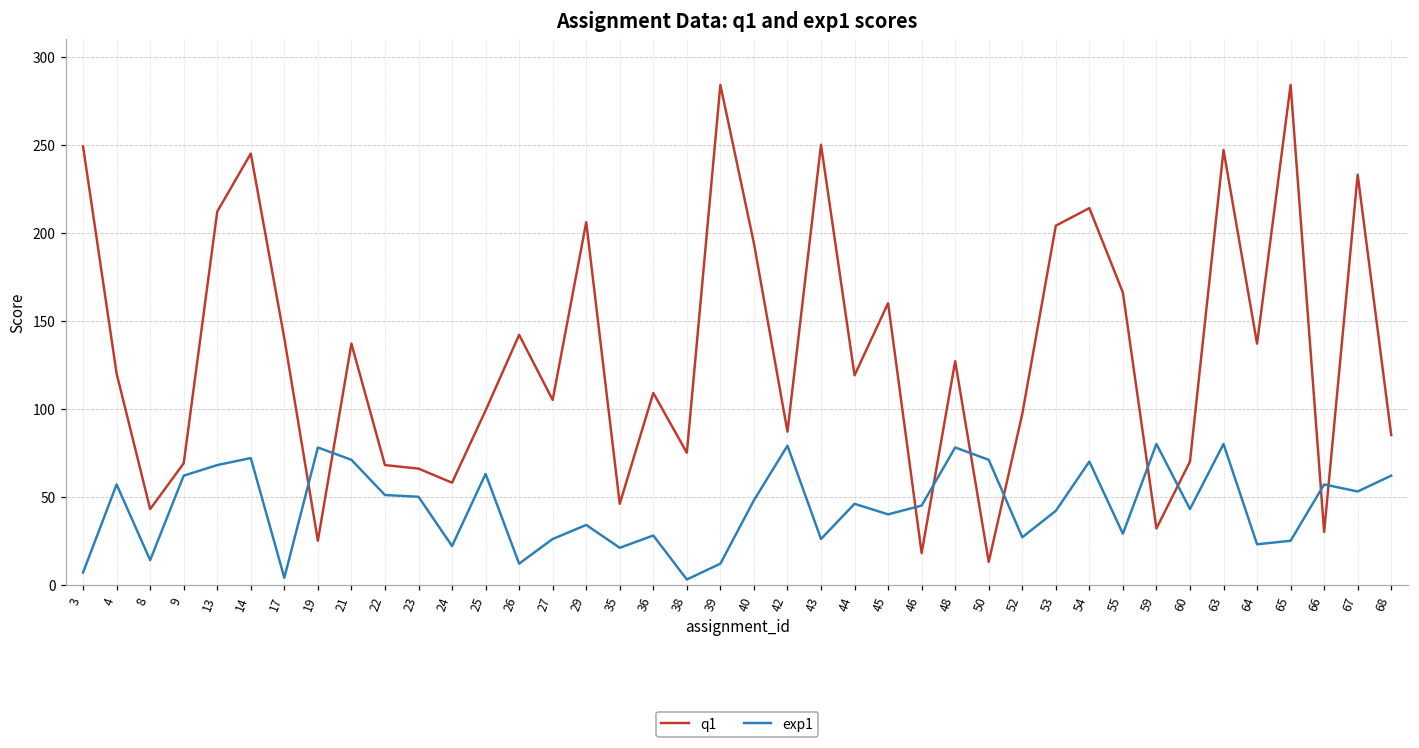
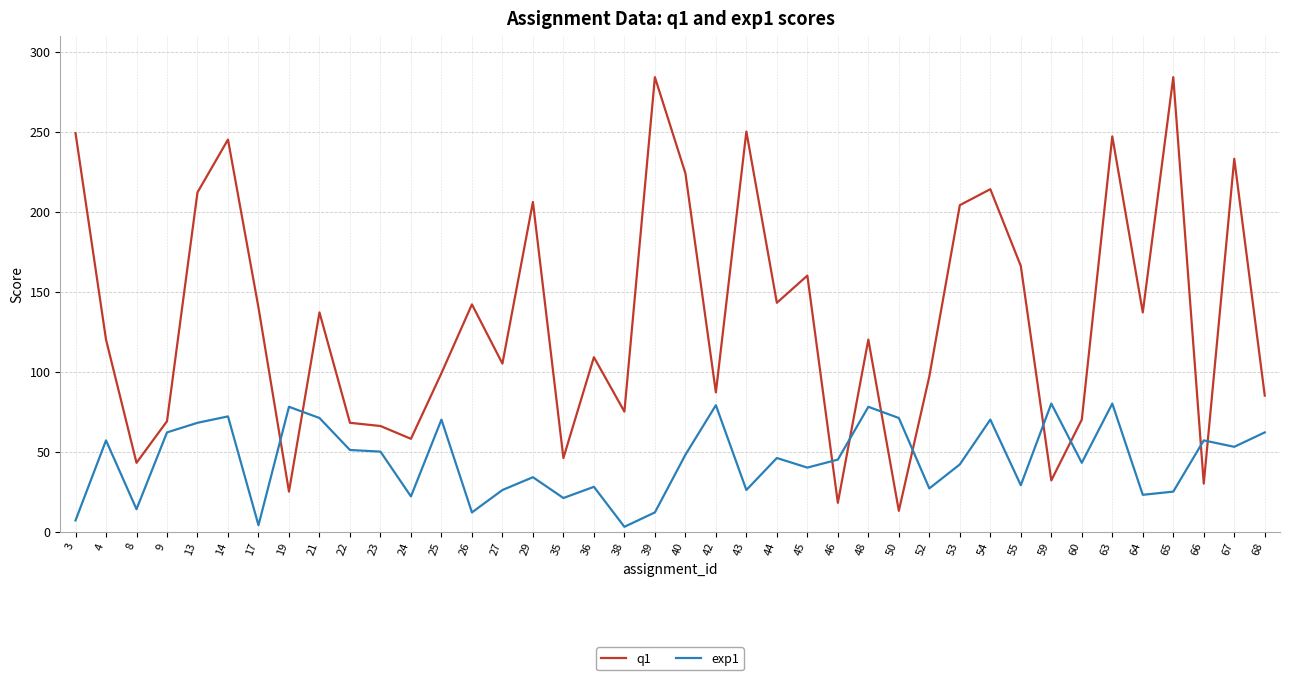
  {
    "q1": {
      "3": 249,
      "4": 120,
      "8": 43,
      "9": 69,
      "13": 212,
      "14": 245,
      "17": 140,
      "19": 25,
      "21": 137,
      "22": 68,
      "23": 66,
      "24": 58,
      "25": 99,
      "26": 142,
      "27": 105,
      "29": 206,
      "35": 46,
      "36": 109,
      "38": 75,
      "39": 284,
-     "40": 194,
+     "40": 224,
      "42": 87,
      "43": 250,
-     "44": 119,
+     "44": 143,
      "45": 160,
      "46": 18,
-     "48": 127,
+     "48": 120,
      "50": 13,
      "52": 97,
      "53": 204,
      "54": 214,
      "55": 166,
      "59": 32,
      "60": 70,
      "63": 247,
      "64": 137,
      "65": 284,
      "66": 30,
      "67": 233,
      "68": 85
    },
    "exp1": {
      "3": 7,
      "4": 57,
      "8": 14,
      "9": 62,
      "13": 68,
      "14": 72,
      "17": 4,
      "19": 78,
      "21": 71,
      "22": 51,
      "23": 50,
      "24": 22,
-     "25": 63,
+     "25": 70,
      "26": 12,
      "27": 26,
      "29": 34,
      "35": 21,
      "36": 28,
      "38": 3,
      "39": 12,
      "40": 48,
      "42": 79,
      "43": 26,
      "44": 46,
      "45": 40,
      "46": 45,
      "48": 78,
      "50": 71,
      "52": 27,
      "53": 42,
      "54": 70,
      "55": 29,
      "59": 80,
      "60": 43,
      "63": 80,
      "64": 23,
      "65": 25,
      "66": 57,
      "67": 53,
      "68": 62
    }
  }
